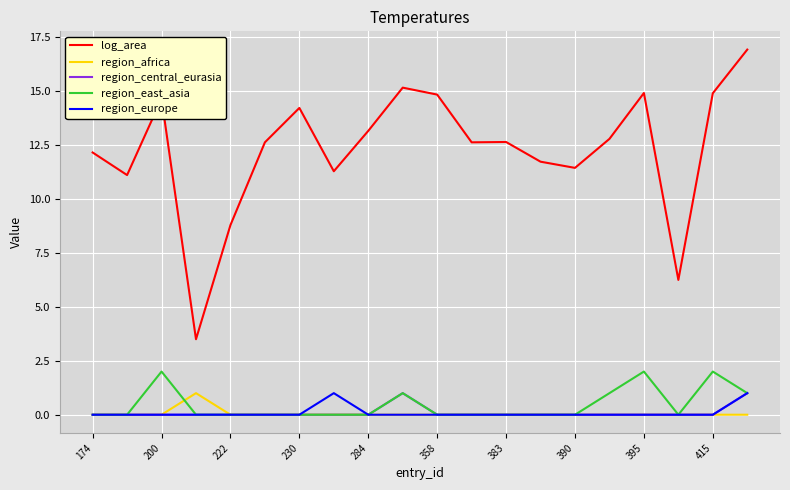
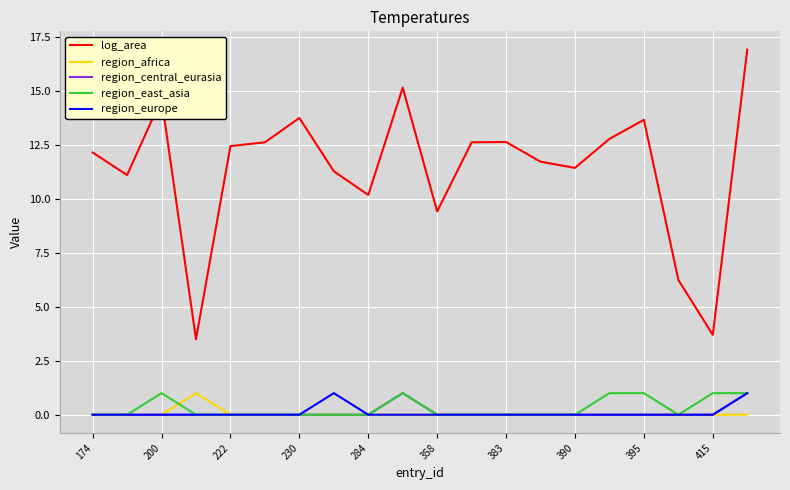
  {
    "log_area": {
      "174": 12.1,
-     "222": 8.8,
-     "230": 14.2,
-     "284": 13.2,
-     "358": 14.8,
+     "222": 12.4,
+     "230": 13.7,
+     "284": 10.2,
+     "358": 9.4,
      "383": 12.6,
      "390": 11.4,
-     "395": 14.9,
-     "415": 14.9
+     "395": 13.7,
+     "415": 3.7
    },
    "region_east_asia": {
-     "200": 2,
-     "395": 2,
-     "415": 2
+     "200": 1,
+     "395": 1,
+     "415": 1
    }
  }
